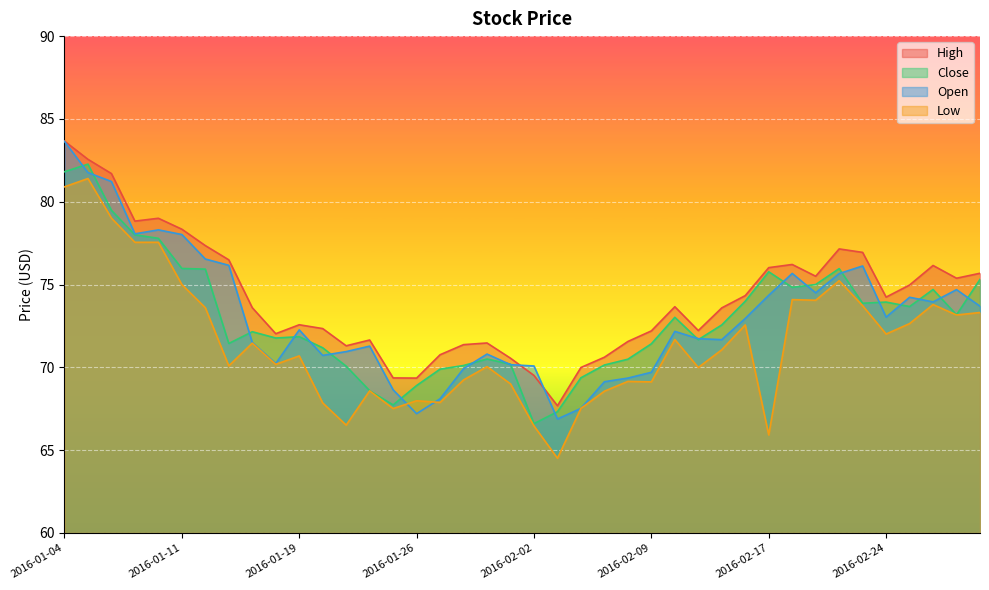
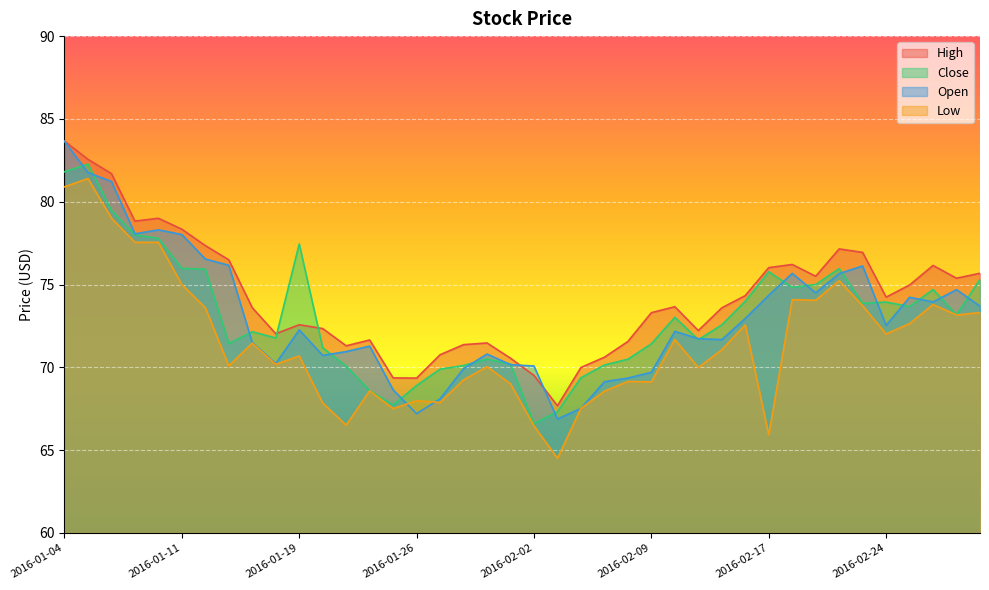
  {
    "High": {
      "2016-01-11": 78.3,
      "2016-01-19": 72.6,
      "2016-01-26": 69.4,
      "2016-02-02": 69.5,
-     "2016-02-09": 72.2,
+     "2016-02-09": 73.3,
      "2016-02-17": 76.0,
      "2016-02-24": 74.2
    },
    "Close": {
      "2016-01-04": 81.8,
      "2016-01-11": 76.0,
-     "2016-01-19": 71.9,
+     "2016-01-19": 77.5,
      "2016-01-26": 68.9,
      "2016-02-09": 71.4,
      "2016-02-17": 75.8,
      "2016-02-24": 73.9
    },
    "Open": {
      "2016-01-11": 78.0,
      "2016-01-19": 72.3,
      "2016-01-26": 67.2,
      "2016-02-02": 70.1,
      "2016-02-09": 69.7,
      "2016-02-17": 74.4,
-     "2016-02-24": 73.0
+     "2016-02-24": 72.5
    },
    "Low": {
      "2016-01-04": 80.9,
      "2016-01-11": 75.0,
      "2016-01-19": 70.7,
      "2016-01-26": 68.0,
      "2016-02-09": 69.1,
      "2016-02-17": 65.9,
      "2016-02-24": 72.0
    }
  }
